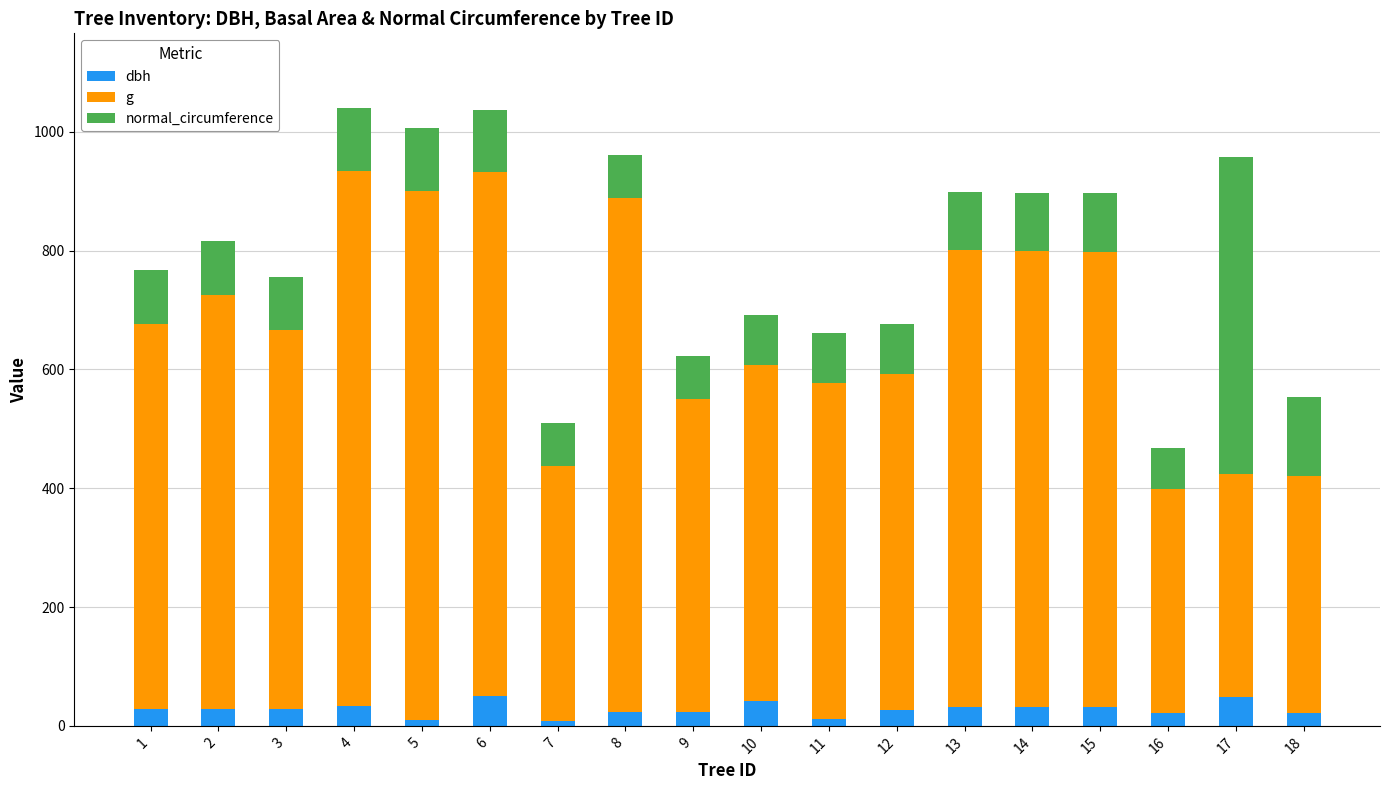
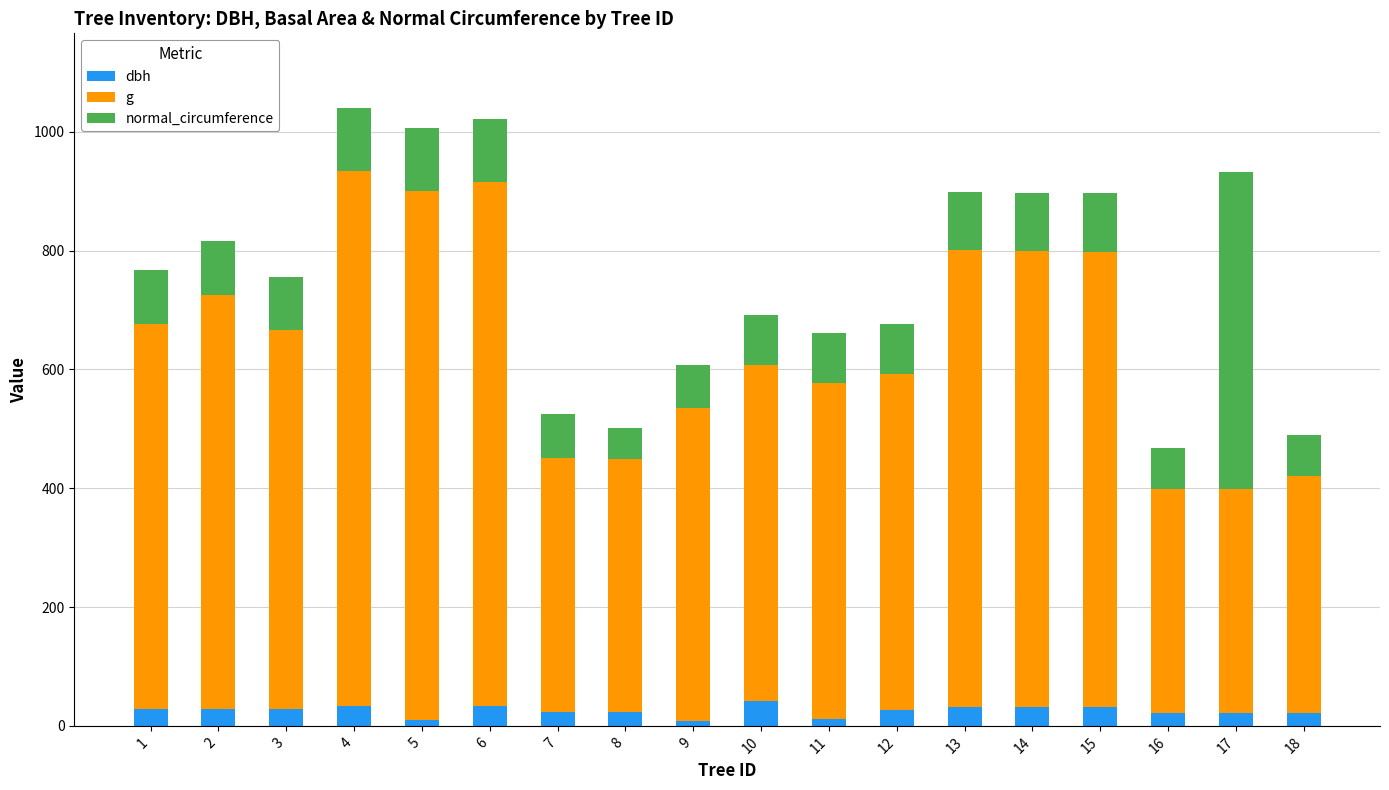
  {
    "dbh": {
      "1": 30,
      "2": 30,
      "3": 30,
      "4": 30,
      "5": 10,
-     "6": 50,
-     "7": 10,
+     "6": 30,
+     "7": 20,
      "8": 20,
-     "9": 20,
+     "9": 10,
      "10": 40,
      "11": 10,
      "12": 30,
      "13": 30,
      "14": 30,
      "15": 30,
      "16": 20,
-     "17": 50,
+     "17": 20,
      "18": 20
    },
    "g": {
      "1": 650,
      "2": 700,
      "3": 640,
      "4": 900,
      "5": 890,
      "6": 880,
      "7": 430,
-     "8": 870,
+     "8": 430,
      "9": 530,
      "10": 570,
      "11": 570,
      "12": 560,
      "13": 770,
      "14": 770,
      "15": 770,
      "16": 380,
      "17": 380,
      "18": 400
    },
    "normal_circumference": {
      "1": 90,
      "2": 90,
      "3": 90,
      "4": 110,
      "5": 110,
      "6": 110,
      "7": 70,
-     "8": 70,
+     "8": 50,
      "9": 70,
      "10": 80,
      "11": 80,
      "12": 80,
      "13": 100,
      "14": 100,
      "15": 100,
      "16": 70,
      "17": 530,
-     "18": 130
+     "18": 70
    }
  }
